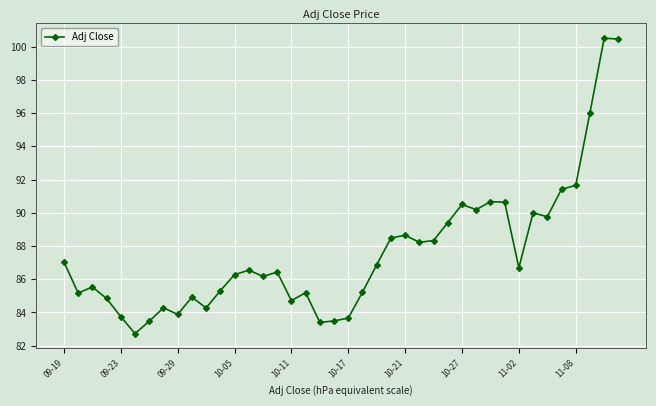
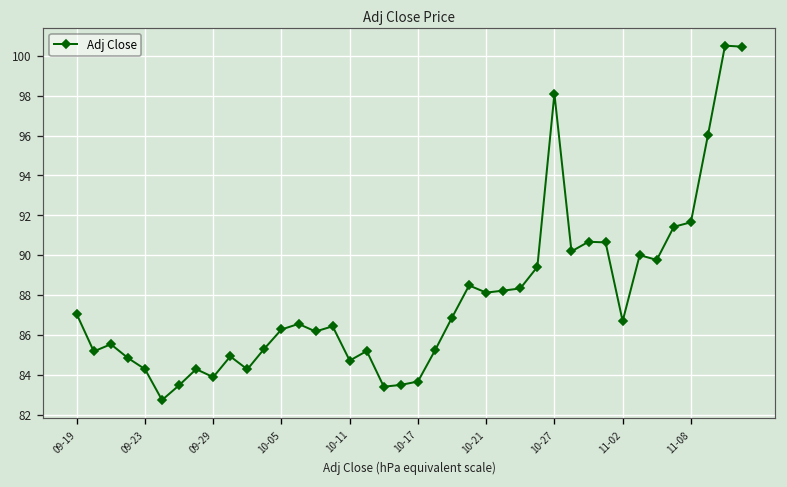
  {
    "09-19": 87.0,
-   "09-23": 83.7,
+   "09-23": 84.3,
    "09-29": 83.9,
    "10-05": 86.3,
    "10-11": 84.7,
    "10-17": 83.7,
-   "10-21": 88.7,
-   "10-27": 90.5,
+   "10-21": 88.1,
+   "10-27": 98.1,
    "11-02": 86.7,
    "11-08": 91.7
  }
